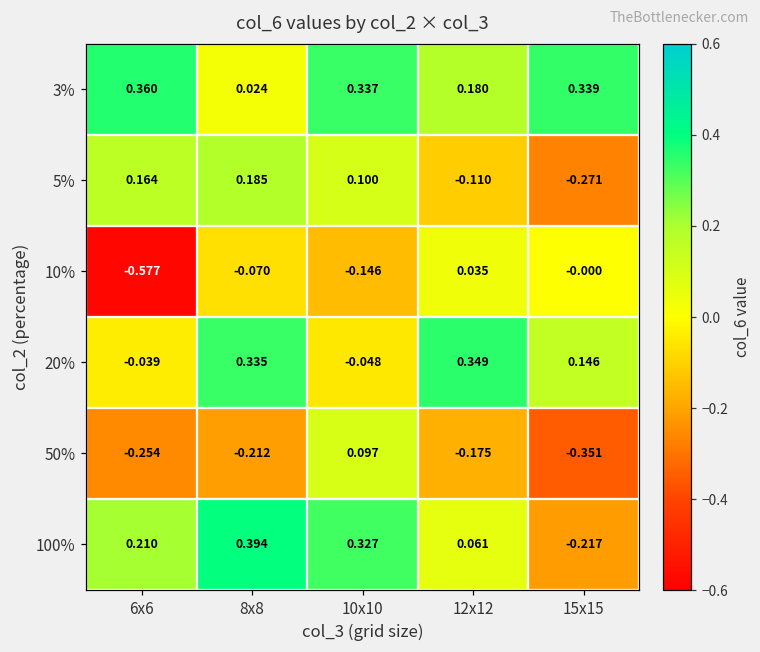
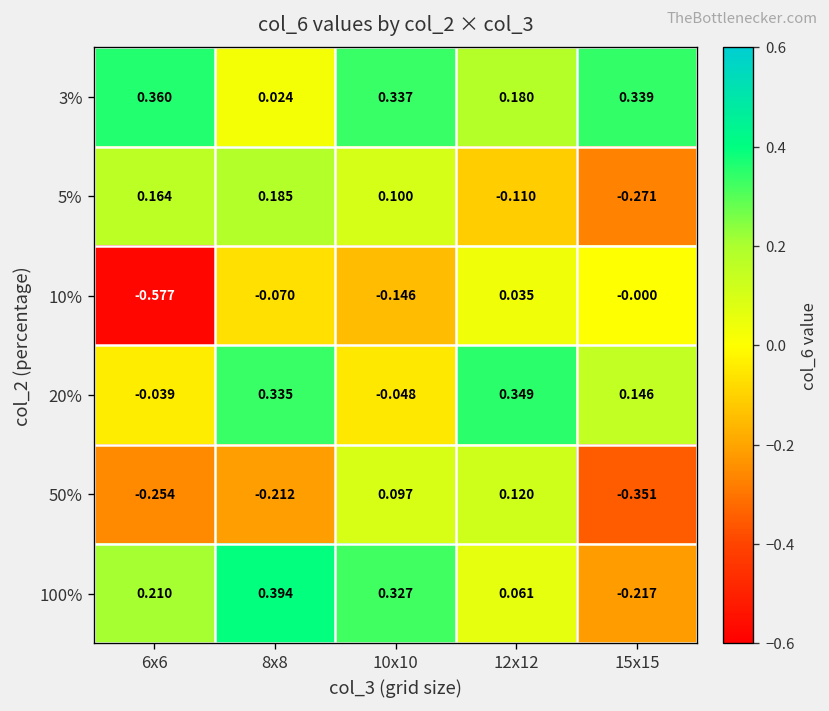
  {
    "3%": {
      "6x6": 0.360,
      "8x8": 0.024,
      "10x10": 0.337,
      "12x12": 0.180,
      "15x15": 0.339
    },
    "5%": {
      "6x6": 0.164,
      "8x8": 0.185,
      "10x10": 0.100,
      "12x12": -0.110,
      "15x15": -0.271
    },
    "10%": {
      "6x6": -0.577,
      "8x8": -0.070,
      "10x10": -0.146,
      "12x12": 0.035,
      "15x15": -0.000
    },
    "20%": {
      "6x6": -0.039,
      "8x8": 0.335,
      "10x10": -0.048,
      "12x12": 0.349,
      "15x15": 0.146
    },
    "50%": {
      "6x6": -0.254,
      "8x8": -0.212,
      "10x10": 0.097,
-     "12x12": -0.175,
+     "12x12": 0.120,
      "15x15": -0.351
    },
    "100%": {
      "6x6": 0.210,
      "8x8": 0.394,
      "10x10": 0.327,
      "12x12": 0.061,
      "15x15": -0.217
    }
  }
